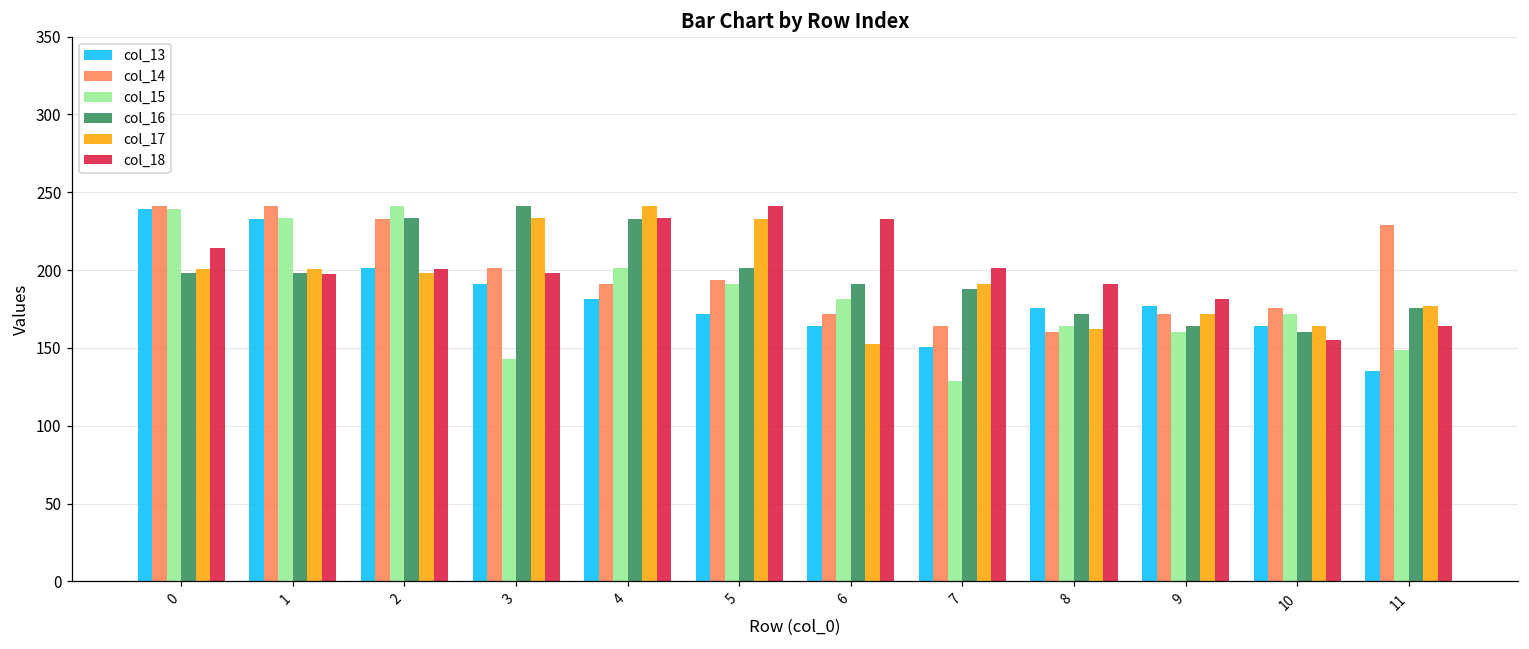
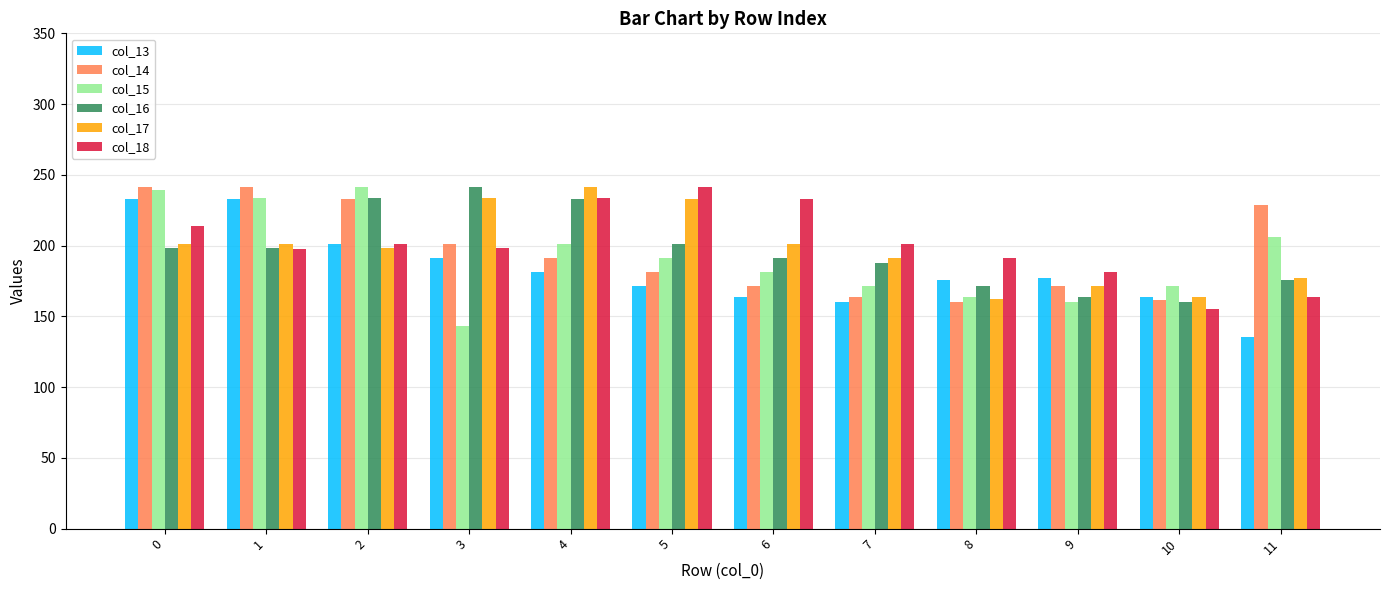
  {
    "col_13": {
-     "0": 239,
+     "0": 233,
      "1": 233,
      "2": 201,
      "3": 191,
      "4": 182,
      "5": 172,
      "6": 164,
-     "7": 150,
+     "7": 160,
      "8": 176,
      "9": 177,
      "10": 164,
      "11": 135
    },
    "col_14": {
      "0": 241,
      "1": 241,
      "2": 233,
      "3": 201,
      "4": 191,
-     "5": 193,
+     "5": 182,
      "6": 172,
      "7": 164,
      "8": 160,
      "9": 172,
-     "10": 176,
+     "10": 161,
      "11": 229
    },
    "col_15": {
      "0": 239,
      "1": 234,
      "2": 241,
      "3": 143,
      "4": 201,
      "5": 191,
      "6": 182,
-     "7": 129,
+     "7": 172,
      "8": 164,
      "9": 160,
      "10": 172,
-     "11": 148
+     "11": 206
    },
    "col_16": {
      "0": 198,
      "1": 198,
      "2": 234,
      "3": 241,
      "4": 233,
      "5": 201,
      "6": 191,
      "7": 188,
      "8": 172,
      "9": 164,
      "10": 160,
      "11": 176
    },
    "col_17": {
      "0": 201,
      "1": 201,
      "2": 198,
      "3": 234,
      "4": 241,
      "5": 233,
-     "6": 153,
+     "6": 201,
      "7": 191,
      "8": 162,
      "9": 172,
      "10": 164,
      "11": 177
    },
    "col_18": {
      "0": 214,
      "1": 198,
      "2": 201,
      "3": 198,
      "4": 234,
      "5": 241,
      "6": 233,
      "7": 201,
      "8": 191,
      "9": 182,
      "10": 155,
      "11": 164
    }
  }
